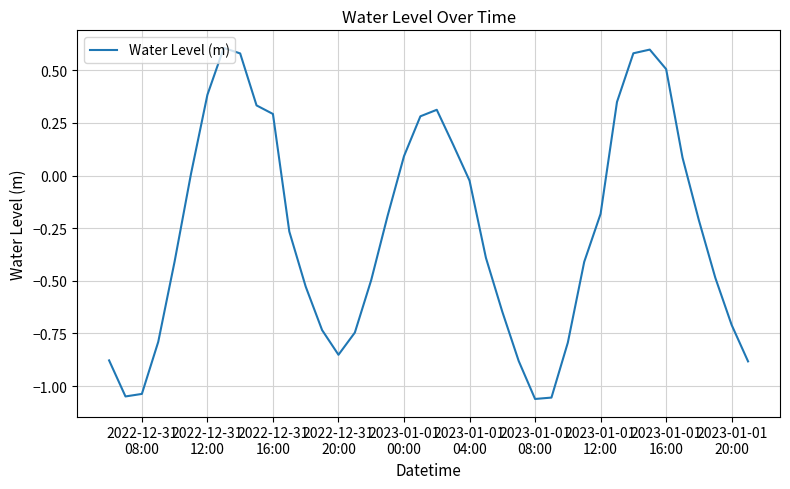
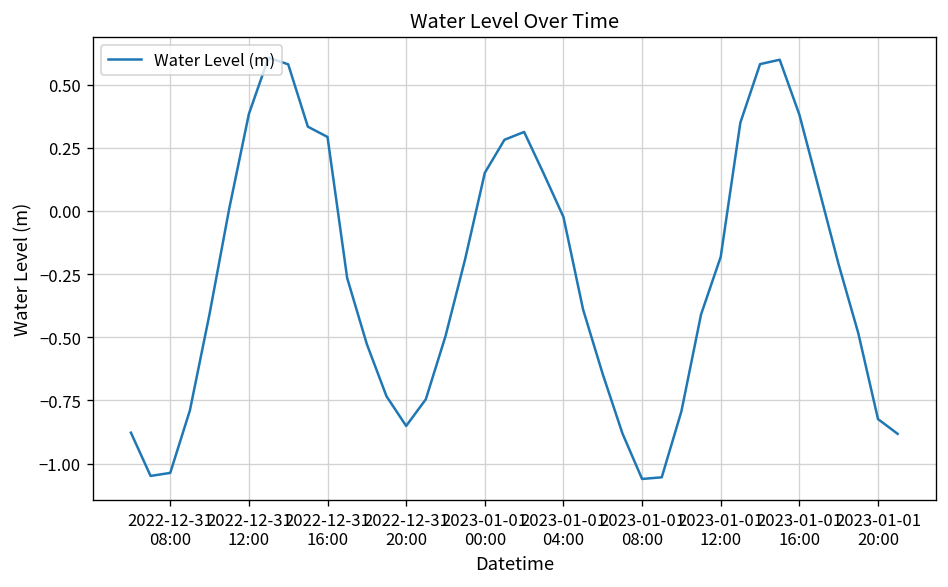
  {
    "2022-12-31 08:00": -1.04,
    "2022-12-31 12:00": 0.38,
    "2022-12-31 16:00": 0.29,
    "2022-12-31 20:00": -0.85,
-   "2023-01-01 00:00": 0.09,
+   "2023-01-01 00:00": 0.15,
    "2023-01-01 04:00": -0.02,
    "2023-01-01 08:00": -1.06,
    "2023-01-01 12:00": -0.18,
-   "2023-01-01 16:00": 0.51,
-   "2023-01-01 20:00": -0.71
+   "2023-01-01 16:00": 0.38,
+   "2023-01-01 20:00": -0.82
  }
